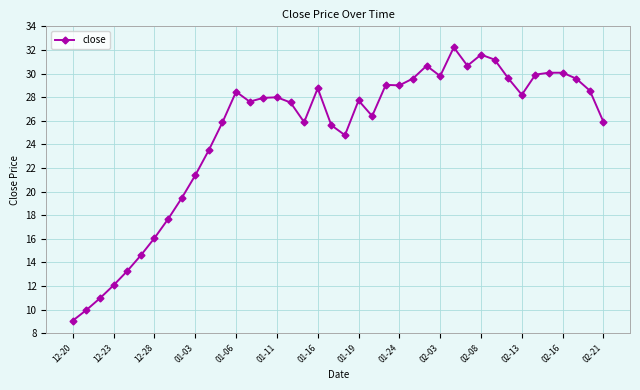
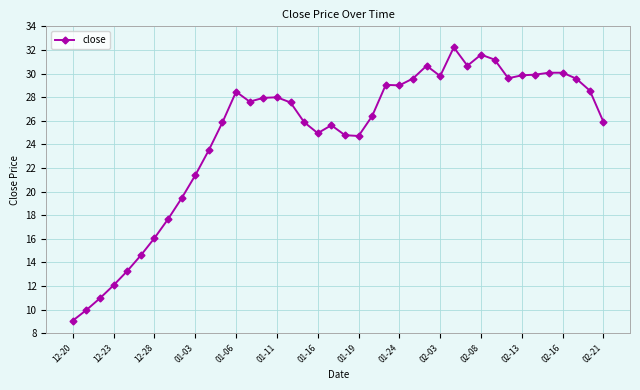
  {
    "12-20": 9.1,
    "12-23": 12.1,
    "12-28": 16.1,
    "01-03": 21.4,
    "01-06": 28.5,
    "01-11": 28.0,
-   "01-16": 28.8,
-   "01-19": 27.7,
+   "01-16": 25.0,
+   "01-19": 24.7,
    "01-24": 29.0,
    "02-03": 29.8,
    "02-08": 31.6,
-   "02-13": 28.2,
+   "02-13": 29.9,
    "02-16": 30.1,
    "02-21": 25.9
  }
